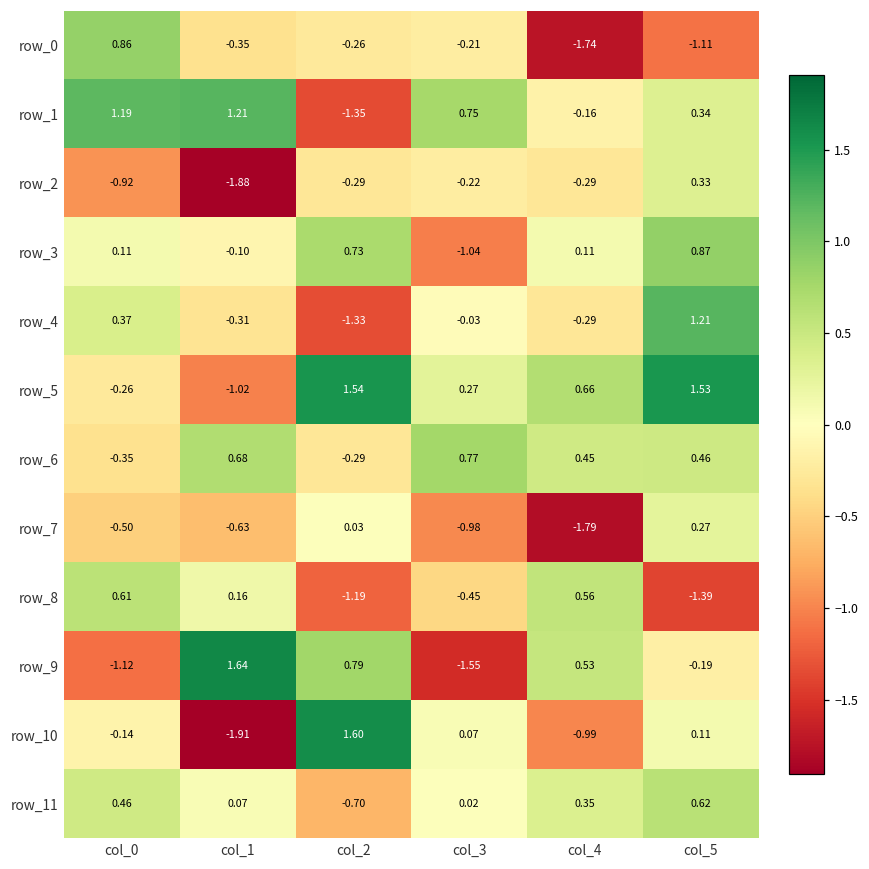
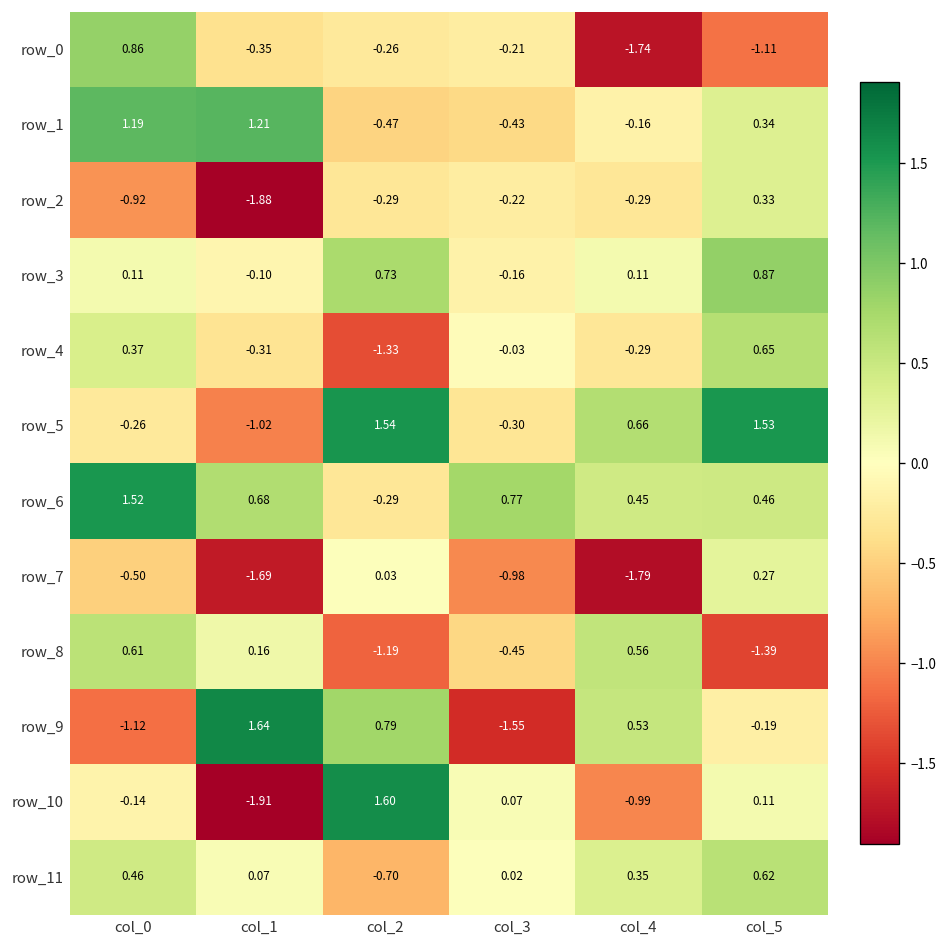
  {
    "row_0": {
      "col_0": 0.86,
      "col_1": -0.35,
      "col_2": -0.26,
      "col_3": -0.21,
      "col_4": -1.74,
      "col_5": -1.11
    },
    "row_1": {
      "col_0": 1.19,
      "col_1": 1.21,
-     "col_2": -1.35,
-     "col_3": 0.75,
+     "col_2": -0.47,
+     "col_3": -0.43,
      "col_4": -0.16,
      "col_5": 0.34
    },
    "row_2": {
      "col_0": -0.92,
      "col_1": -1.88,
      "col_2": -0.29,
      "col_3": -0.22,
      "col_4": -0.29,
      "col_5": 0.33
    },
    "row_3": {
      "col_0": 0.11,
      "col_1": -0.10,
      "col_2": 0.73,
-     "col_3": -1.04,
+     "col_3": -0.16,
      "col_4": 0.11,
      "col_5": 0.87
    },
    "row_4": {
      "col_0": 0.37,
      "col_1": -0.31,
      "col_2": -1.33,
      "col_3": -0.03,
      "col_4": -0.29,
-     "col_5": 1.21
+     "col_5": 0.65
    },
    "row_5": {
      "col_0": -0.26,
      "col_1": -1.02,
      "col_2": 1.54,
-     "col_3": 0.27,
+     "col_3": -0.30,
      "col_4": 0.66,
      "col_5": 1.53
    },
    "row_6": {
-     "col_0": -0.35,
+     "col_0": 1.52,
      "col_1": 0.68,
      "col_2": -0.29,
      "col_3": 0.77,
      "col_4": 0.45,
      "col_5": 0.46
    },
    "row_7": {
      "col_0": -0.50,
-     "col_1": -0.63,
+     "col_1": -1.69,
      "col_2": 0.03,
      "col_3": -0.98,
      "col_4": -1.79,
      "col_5": 0.27
    },
    "row_8": {
      "col_0": 0.61,
      "col_1": 0.16,
      "col_2": -1.19,
      "col_3": -0.45,
      "col_4": 0.56,
      "col_5": -1.39
    },
    "row_9": {
      "col_0": -1.12,
      "col_1": 1.64,
      "col_2": 0.79,
      "col_3": -1.55,
      "col_4": 0.53,
      "col_5": -0.19
    },
    "row_10": {
      "col_0": -0.14,
      "col_1": -1.91,
      "col_2": 1.60,
      "col_3": 0.07,
      "col_4": -0.99,
      "col_5": 0.11
    },
    "row_11": {
      "col_0": 0.46,
      "col_1": 0.07,
      "col_2": -0.70,
      "col_3": 0.02,
      "col_4": 0.35,
      "col_5": 0.62
    }
  }
